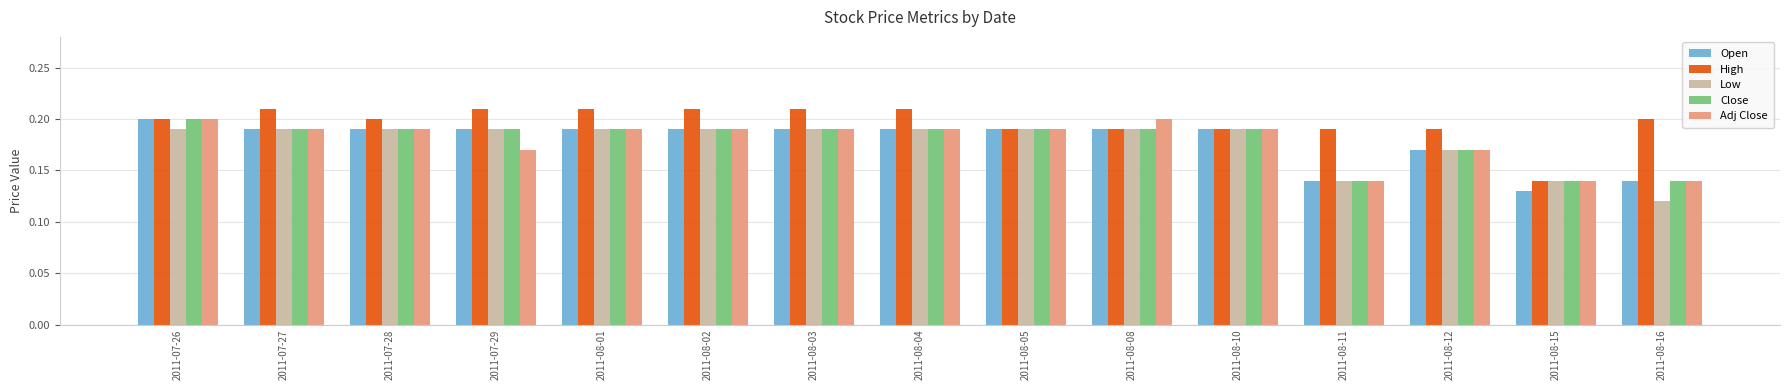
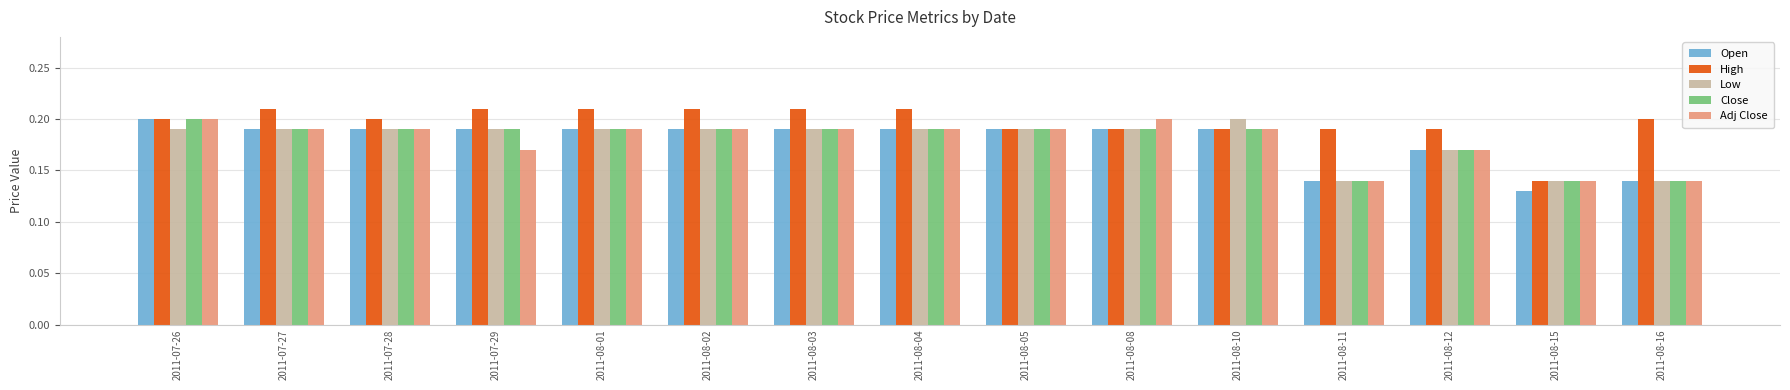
  {
    "Open": {
      "2011-07-26": 0.20,
      "2011-07-27": 0.19,
      "2011-07-28": 0.19,
      "2011-07-29": 0.19,
      "2011-08-01": 0.19,
      "2011-08-02": 0.19,
      "2011-08-03": 0.19,
      "2011-08-04": 0.19,
      "2011-08-05": 0.19,
      "2011-08-08": 0.19,
      "2011-08-10": 0.19,
      "2011-08-11": 0.14,
      "2011-08-12": 0.17,
      "2011-08-15": 0.13,
      "2011-08-16": 0.14
    },
    "High": {
      "2011-07-26": 0.20,
      "2011-07-27": 0.21,
      "2011-07-28": 0.20,
      "2011-07-29": 0.21,
      "2011-08-01": 0.21,
      "2011-08-02": 0.21,
      "2011-08-03": 0.21,
      "2011-08-04": 0.21,
      "2011-08-05": 0.19,
      "2011-08-08": 0.19,
      "2011-08-10": 0.19,
      "2011-08-11": 0.19,
      "2011-08-12": 0.19,
      "2011-08-15": 0.14,
      "2011-08-16": 0.20
    },
    "Low": {
      "2011-07-26": 0.19,
      "2011-07-27": 0.19,
      "2011-07-28": 0.19,
      "2011-07-29": 0.19,
      "2011-08-01": 0.19,
      "2011-08-02": 0.19,
      "2011-08-03": 0.19,
      "2011-08-04": 0.19,
      "2011-08-05": 0.19,
      "2011-08-08": 0.19,
-     "2011-08-10": 0.19,
+     "2011-08-10": 0.20,
      "2011-08-11": 0.14,
      "2011-08-12": 0.17,
      "2011-08-15": 0.14,
-     "2011-08-16": 0.12
+     "2011-08-16": 0.14
    },
    "Close": {
      "2011-07-26": 0.20,
      "2011-07-27": 0.19,
      "2011-07-28": 0.19,
      "2011-07-29": 0.19,
      "2011-08-01": 0.19,
      "2011-08-02": 0.19,
      "2011-08-03": 0.19,
      "2011-08-04": 0.19,
      "2011-08-05": 0.19,
      "2011-08-08": 0.19,
      "2011-08-10": 0.19,
      "2011-08-11": 0.14,
      "2011-08-12": 0.17,
      "2011-08-15": 0.14,
      "2011-08-16": 0.14
    },
    "Adj Close": {
      "2011-07-26": 0.20,
      "2011-07-27": 0.19,
      "2011-07-28": 0.19,
      "2011-07-29": 0.17,
      "2011-08-01": 0.19,
      "2011-08-02": 0.19,
      "2011-08-03": 0.19,
      "2011-08-04": 0.19,
      "2011-08-05": 0.19,
      "2011-08-08": 0.20,
      "2011-08-10": 0.19,
      "2011-08-11": 0.14,
      "2011-08-12": 0.17,
      "2011-08-15": 0.14,
      "2011-08-16": 0.14
    }
  }
